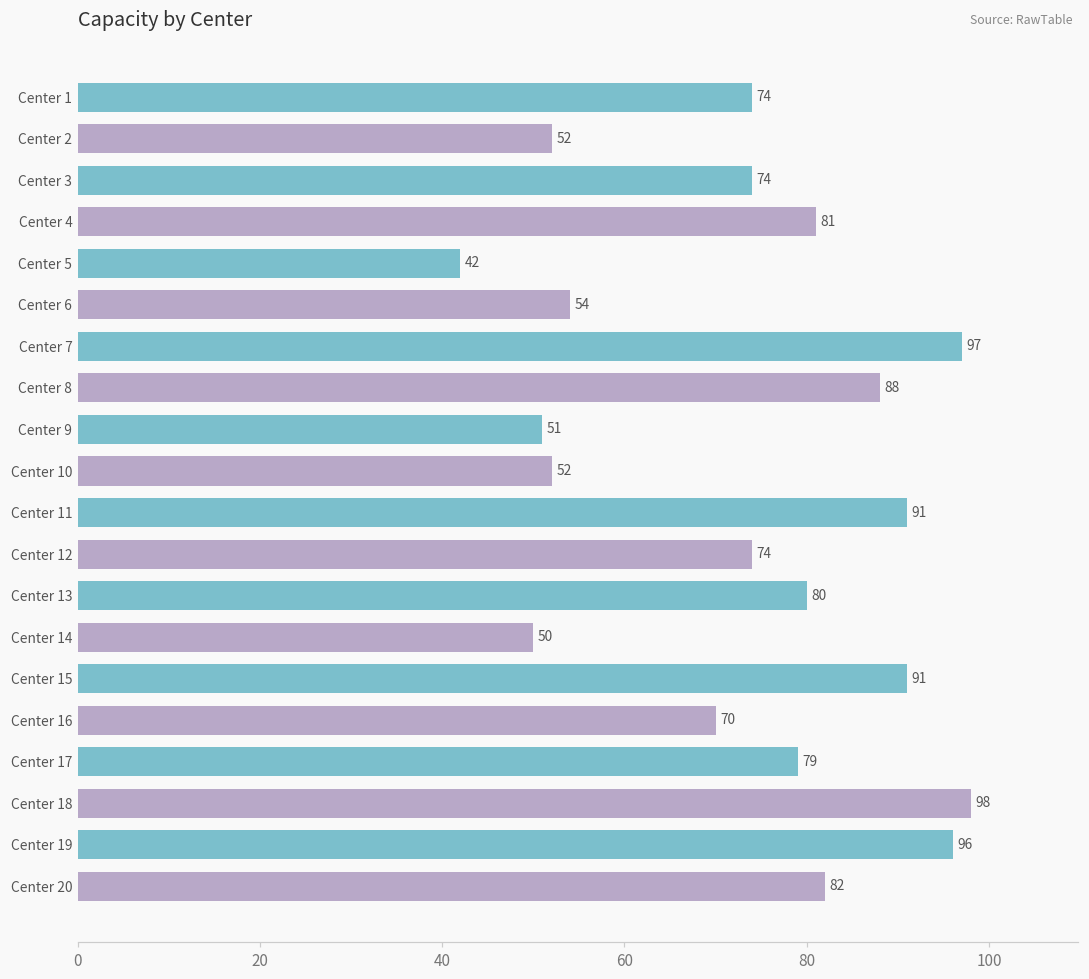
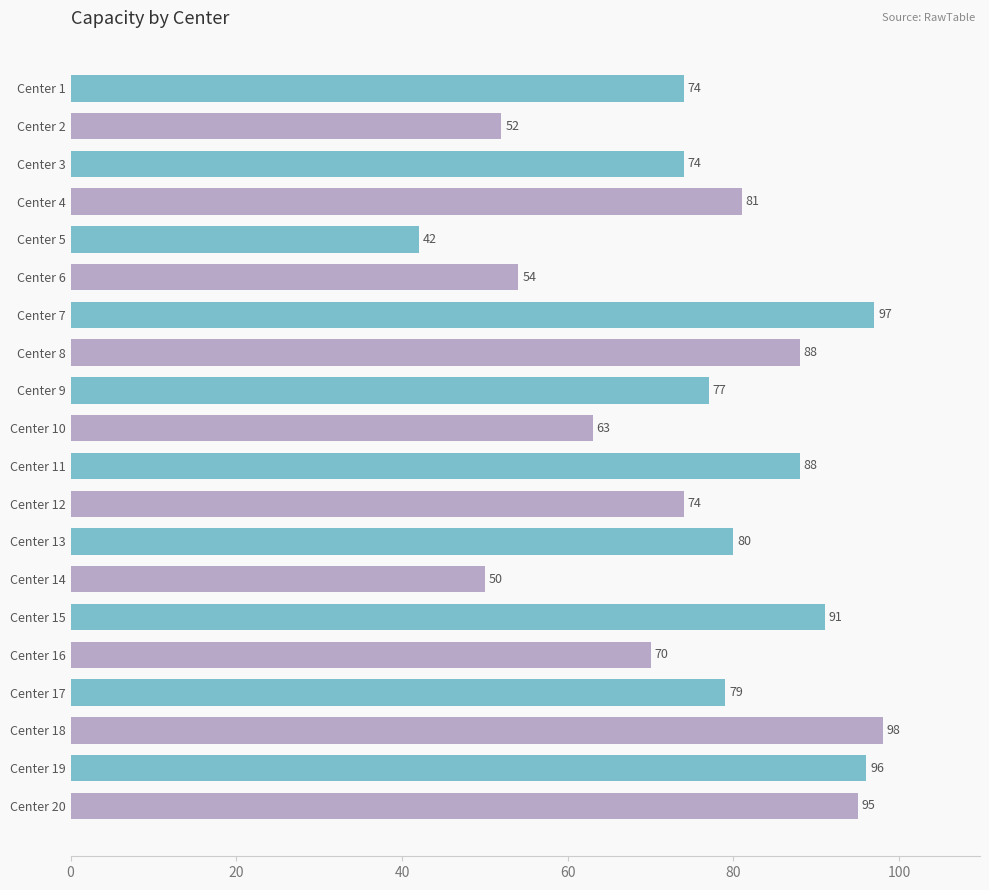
  {
    "Center 1": 74,
    "Center 2": 52,
    "Center 3": 74,
    "Center 4": 81,
    "Center 5": 42,
    "Center 6": 54,
    "Center 7": 97,
    "Center 8": 88,
-   "Center 9": 51,
-   "Center 10": 52,
-   "Center 11": 91,
+   "Center 9": 77,
+   "Center 10": 63,
+   "Center 11": 88,
    "Center 12": 74,
    "Center 13": 80,
    "Center 14": 50,
    "Center 15": 91,
    "Center 16": 70,
    "Center 17": 79,
    "Center 18": 98,
    "Center 19": 96,
-   "Center 20": 82
+   "Center 20": 95
  }
